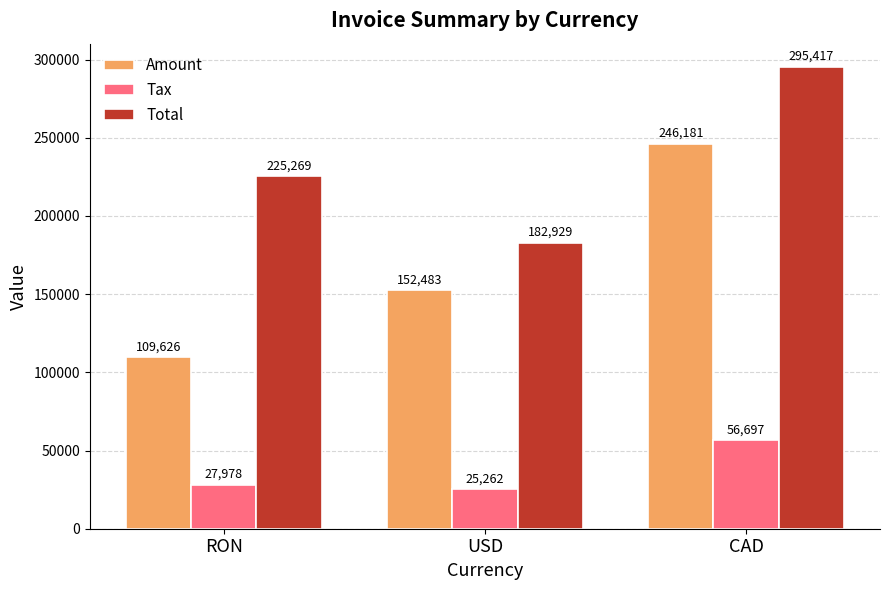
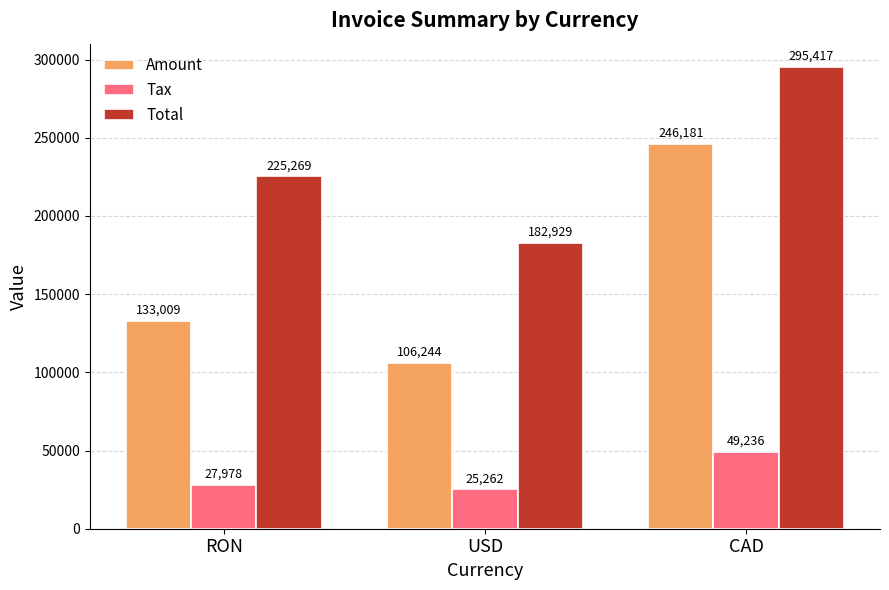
  {
    "Amount": {
-     "RON": "109,626",
-     "USD": "152,483",
+     "RON": "133,009",
+     "USD": "106,244",
      "CAD": "246,181"
    },
    "Tax": {
      "RON": "27,978",
      "USD": "25,262",
-     "CAD": "56,697"
+     "CAD": "49,236"
    },
    "Total": {
      "RON": "225,269",
      "USD": "182,929",
      "CAD": "295,417"
    }
  }
